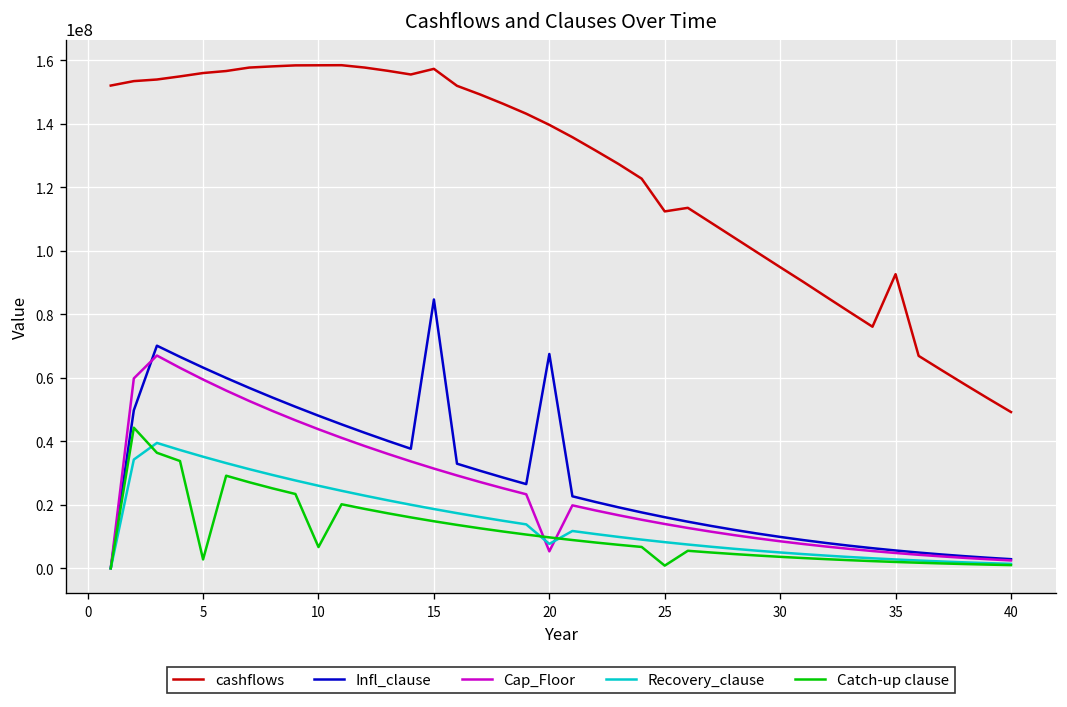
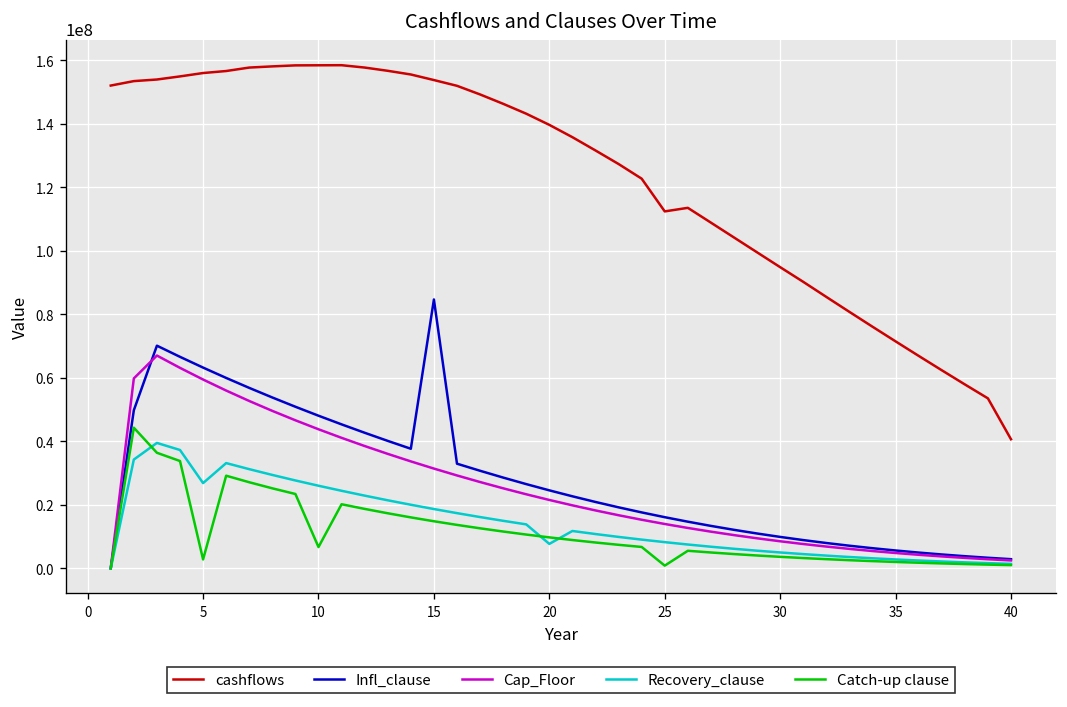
  {
    "cashflows": {
      "5": 156000000,
      "10": 158000000,
-     "15": 157000000,
+     "15": 154000000,
      "20": 140000000,
      "25": 112000000,
      "30": 95000000,
-     "35": 93000000,
-     "40": 49000000
+     "35": 71000000,
+     "40": 41000000
    },
    "Infl_clause": {
      "5": 63000000,
      "10": 48000000,
      "15": 85000000,
-     "20": 67000000,
+     "20": 25000000,
      "25": 16000000,
      "30": 10000000
    },
    "Cap_Floor": {
      "5": 59000000,
      "10": 44000000,
      "15": 31000000,
-     "20": 5000000,
+     "20": 22000000,
      "25": 14000000,
      "30": 9000000
    },
    "Recovery_clause": {
-     "5": 35000000,
+     "5": 27000000,
      "10": 26000000,
      "15": 19000000,
      "20": 8000000,
      "25": 8000000,
      "30": 5000000
    },
    "Catch-up clause": {
      "5": 3000000,
      "10": 7000000,
      "15": 15000000,
      "20": 10000000,
      "25": 1000000,
      "30": 4000000
    }
  }
